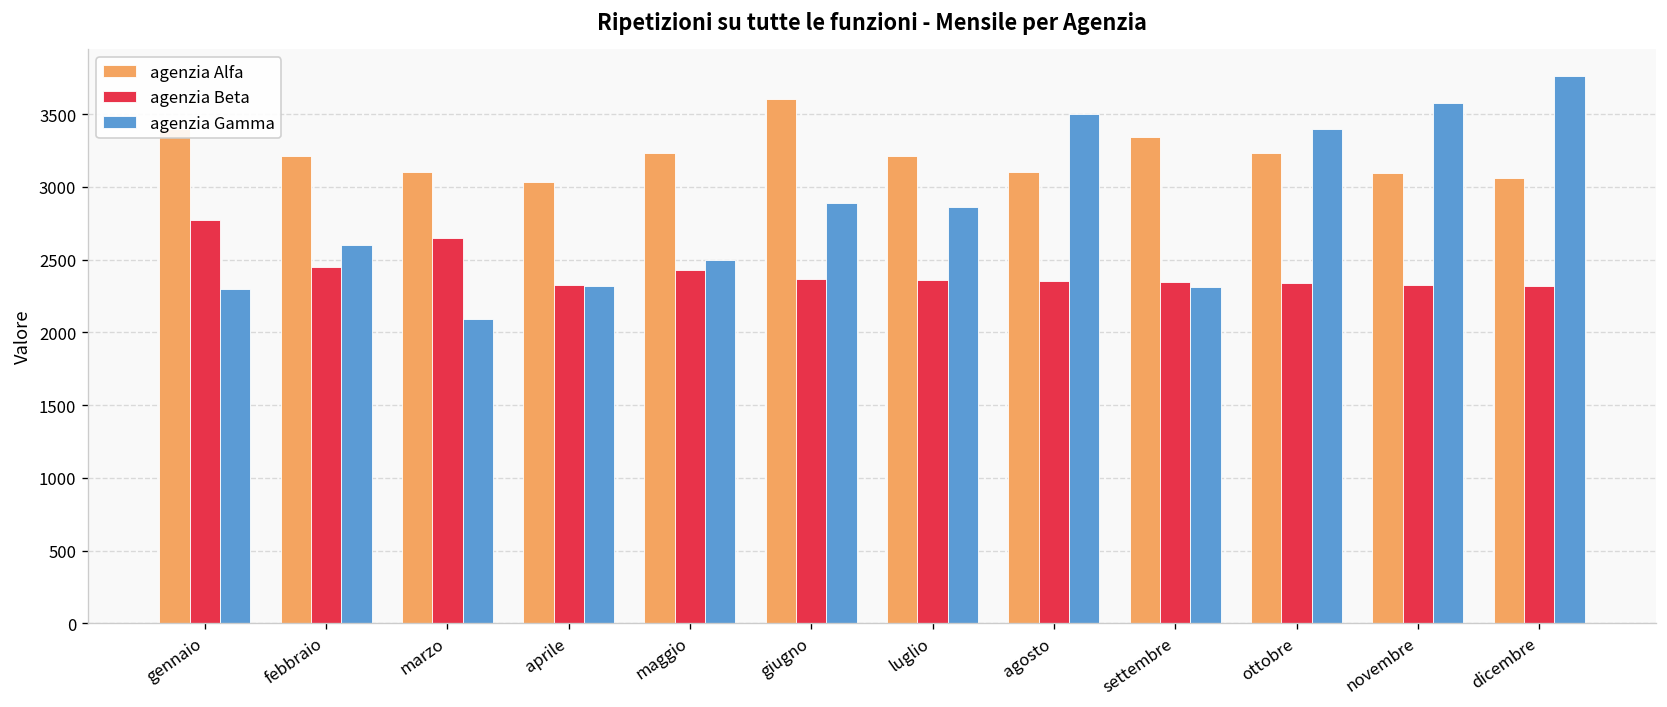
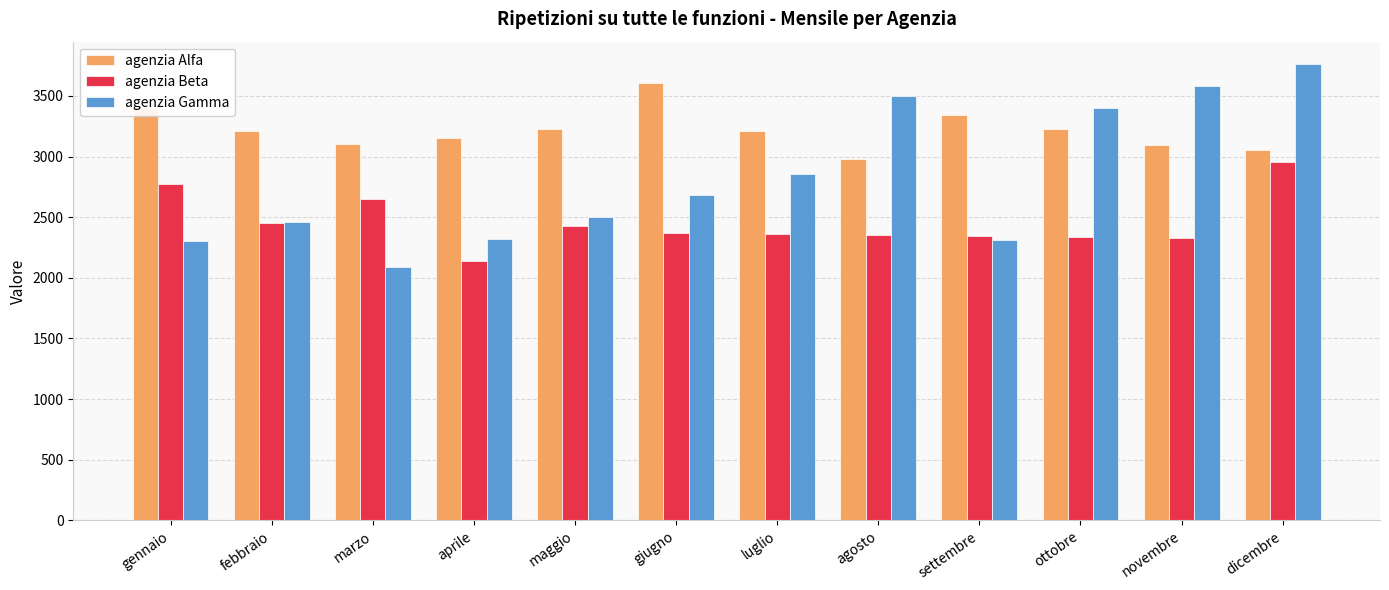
  {
    "agenzia Alfa": {
      "febbraio": 3210,
      "marzo": 3100,
-     "aprile": 3030,
+     "aprile": 3150,
      "maggio": 3230,
      "giugno": 3610,
      "luglio": 3210,
-     "agosto": 3100,
+     "agosto": 2980,
      "settembre": 3340,
      "ottobre": 3230,
      "novembre": 3100,
      "dicembre": 3060
    },
    "agenzia Beta": {
      "gennaio": 2770,
      "febbraio": 2450,
      "marzo": 2650,
-     "aprile": 2320,
+     "aprile": 2140,
      "maggio": 2430,
      "giugno": 2370,
      "luglio": 2360,
      "agosto": 2350,
      "settembre": 2340,
      "ottobre": 2340,
      "novembre": 2330,
-     "dicembre": 2320
+     "dicembre": 2960
    },
    "agenzia Gamma": {
      "gennaio": 2300,
-     "febbraio": 2600,
+     "febbraio": 2460,
      "marzo": 2090,
      "aprile": 2320,
      "maggio": 2500,
-     "giugno": 2890,
+     "giugno": 2680,
      "luglio": 2860,
      "agosto": 3500,
      "settembre": 2310,
      "ottobre": 3400,
      "novembre": 3580,
      "dicembre": 3760
    }
  }
